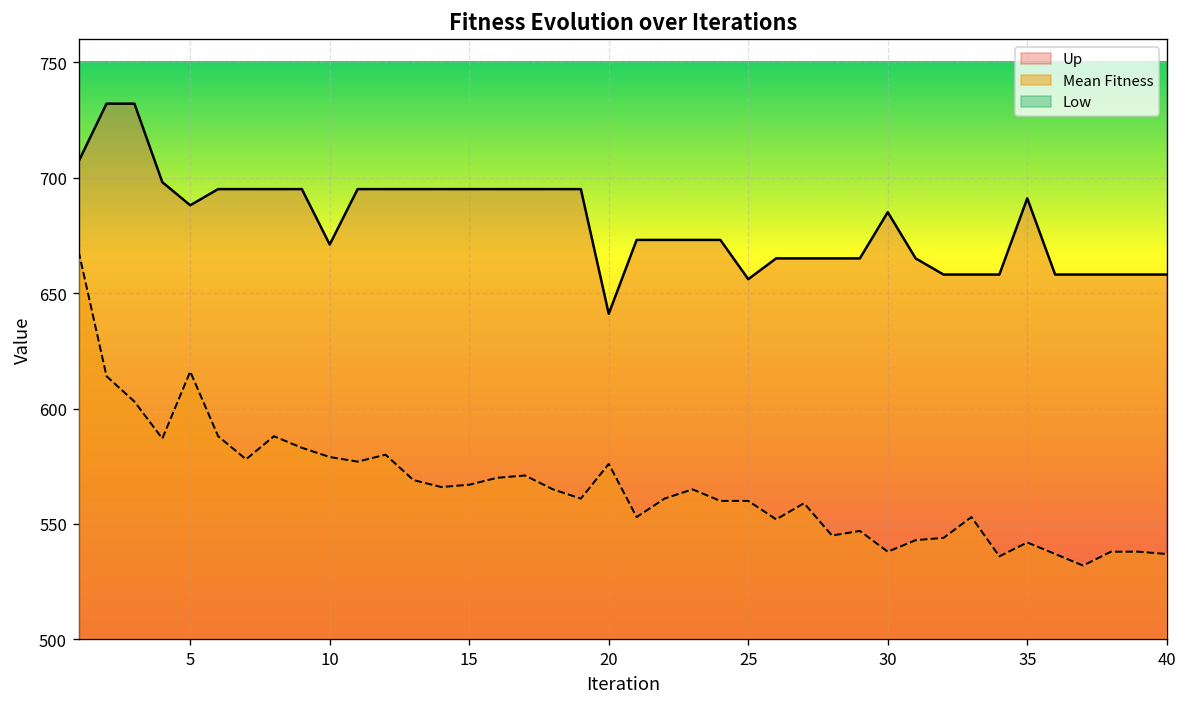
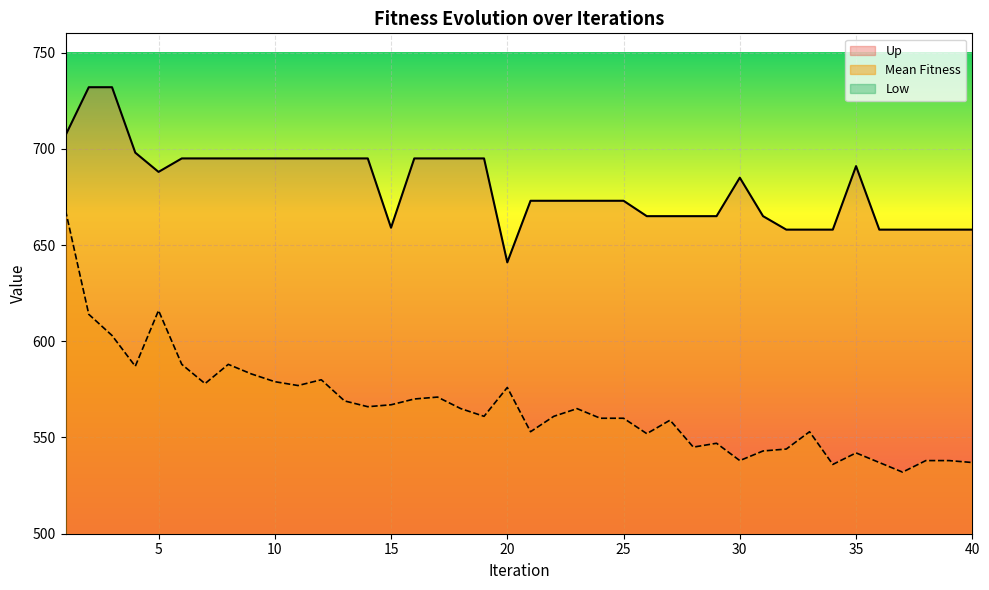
  {
    "Up": {
      "5": 688,
-     "10": 671,
-     "15": 695,
+     "10": 695,
+     "15": 659,
      "20": 641,
-     "25": 656,
+     "25": 673,
      "30": 685,
      "35": 691,
      "40": 658
    },
    "Mean Fitness": {
      "5": 616,
      "10": 579,
      "15": 567,
      "20": 576,
      "25": 560,
      "30": 538,
      "35": 542,
      "40": 537
    }
  }
